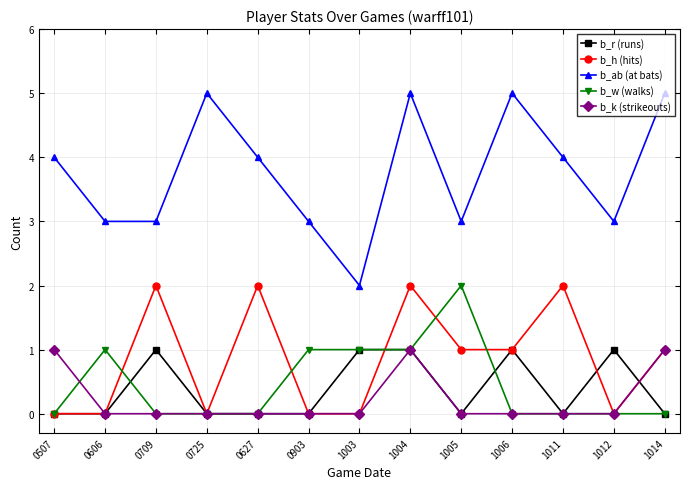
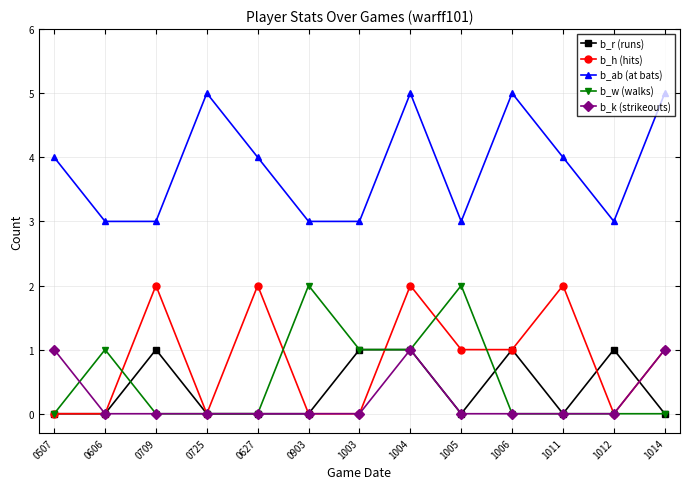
  {
    "b_r (runs)": {
      "0709": 1,
      "1012": 1
    },
    "b_h (hits)": {
      "0709": 2,
      "0627": 2,
      "1004": 2,
      "1005": 1,
      "1011": 2
    },
    "b_ab (at bats)": {
      "0507": 4,
      "0606": 3,
      "0709": 3,
      "0725": 5,
      "0627": 4,
      "0903": 3,
-     "1003": 2,
+     "1003": 3,
      "1004": 5,
      "1005": 3,
      "1006": 5,
      "1011": 4,
      "1012": 3
    },
    "b_w (walks)": {
      "0606": 1,
-     "0903": 1,
+     "0903": 2,
      "1005": 2
    },
    "b_k (strikeouts)": {
      "0507": 1
    }
  }
